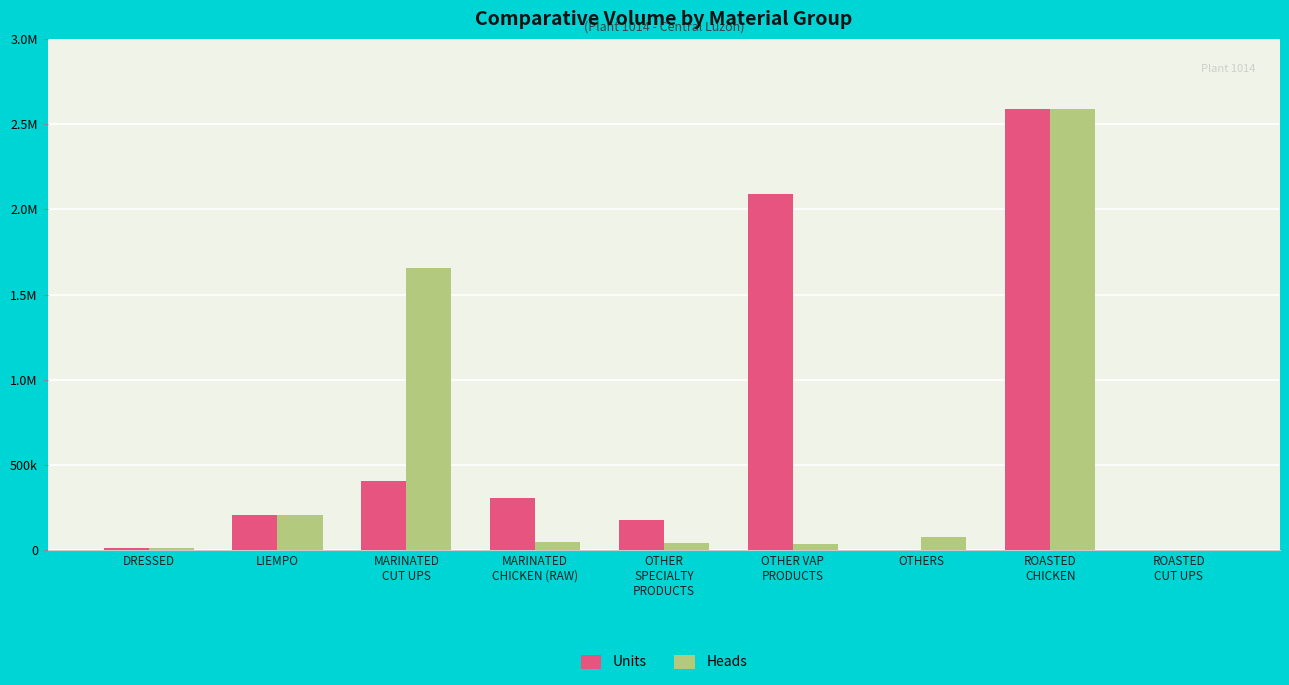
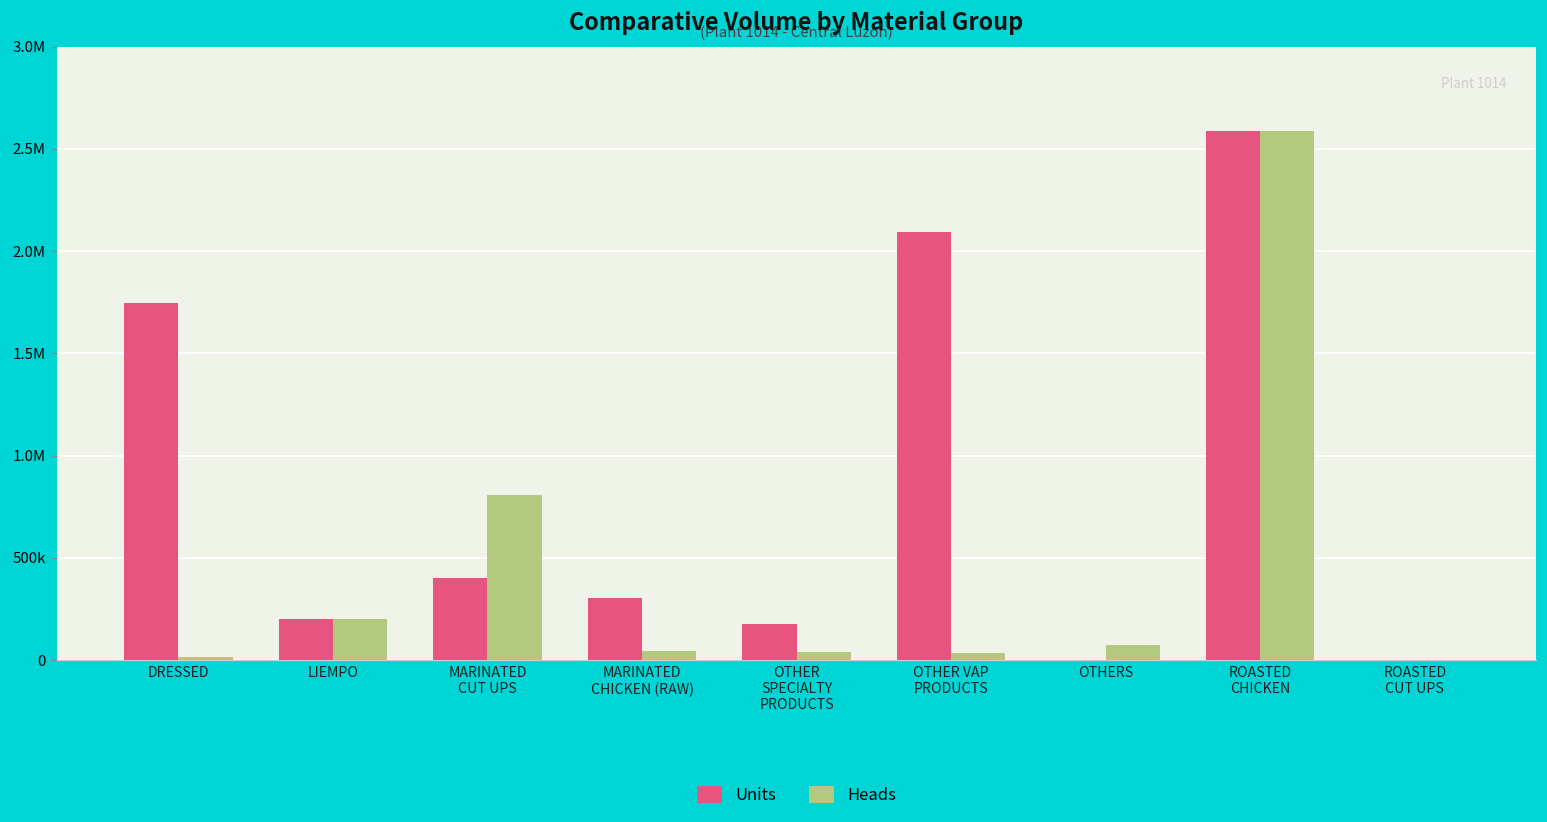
  {
    "Units": {
-     "DRESSED": 10000,
+     "DRESSED": 1740000,
      "LIEMPO": 200000,
      "MARINATED CUT UPS": 400000,
      "MARINATED CHICKEN (RAW)": 310000,
      "OTHER SPECIALTY PRODUCTS": 170000,
      "OTHER VAP PRODUCTS": 2090000,
      "OTHERS": 0,
      "ROASTED CHICKEN": 2590000
    },
    "Heads": {
      "LIEMPO": 200000,
-     "MARINATED CUT UPS": 1650000,
+     "MARINATED CUT UPS": 810000,
      "MARINATED CHICKEN (RAW)": 40000,
      "OTHER SPECIALTY PRODUCTS": 40000,
      "OTHER VAP PRODUCTS": 40000,
      "OTHERS": 80000,
      "ROASTED CHICKEN": 2590000
    }
  }
